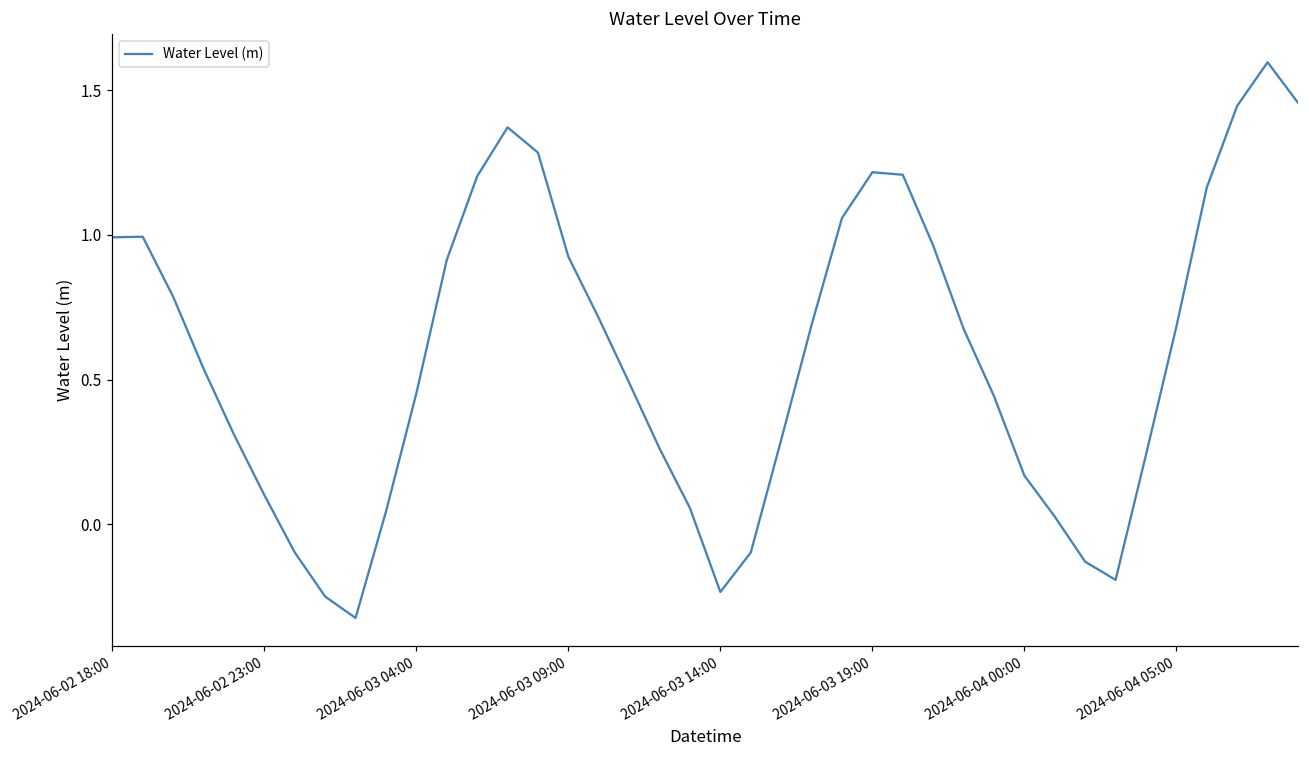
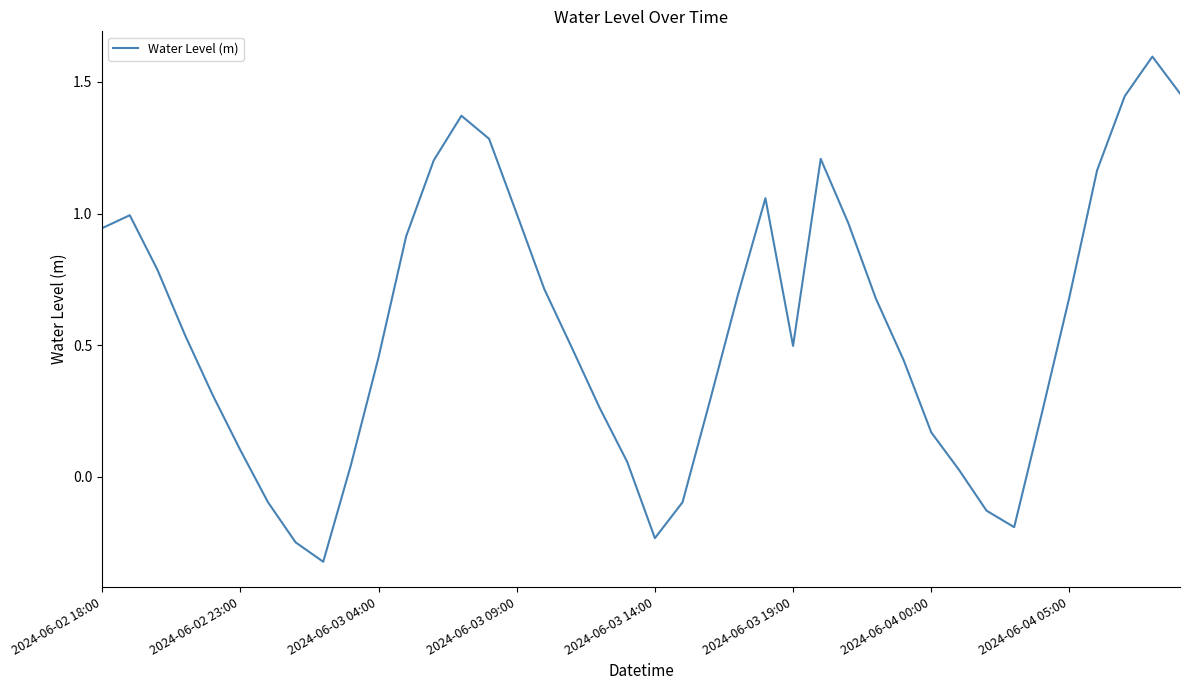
  {
-   "2024-06-02 18:00": 0.99,
+   "2024-06-02 18:00": 0.94,
    "2024-06-02 23:00": 0.10,
    "2024-06-03 04:00": 0.45,
-   "2024-06-03 09:00": 0.92,
+   "2024-06-03 09:00": 1.00,
    "2024-06-03 14:00": -0.23,
-   "2024-06-03 19:00": 1.22,
+   "2024-06-03 19:00": 0.50,
    "2024-06-04 00:00": 0.17,
    "2024-06-04 05:00": 0.68
  }
